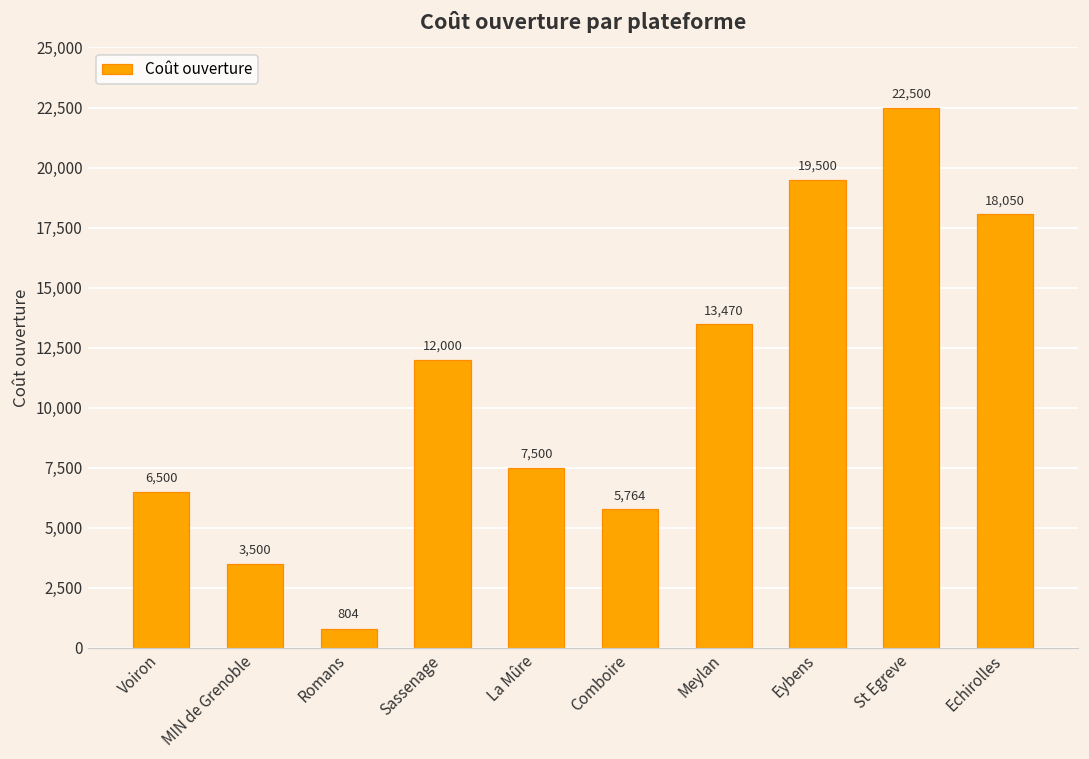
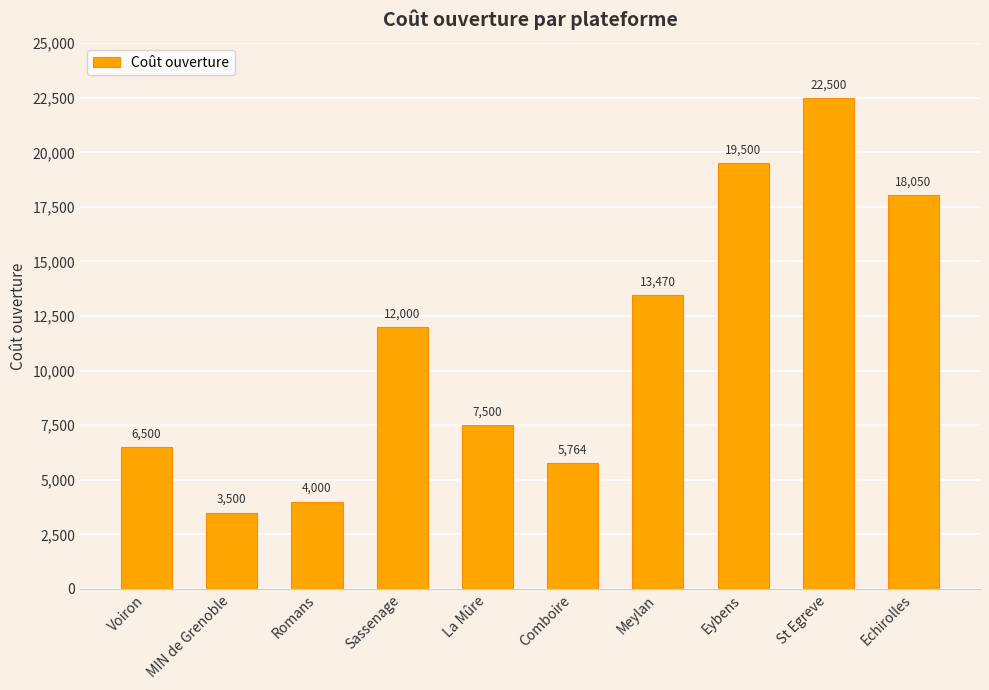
  {
    "Voiron": "6,500",
    "MIN de Grenoble": "3,500",
-   "Romans": "804",
+   "Romans": "4,000",
    "Sassenage": "12,000",
    "La Mûre": "7,500",
    "Comboire": "5,764",
    "Meylan": "13,470",
    "Eybens": "19,500",
    "St Egreve": "22,500",
    "Echirolles": "18,050"
  }
